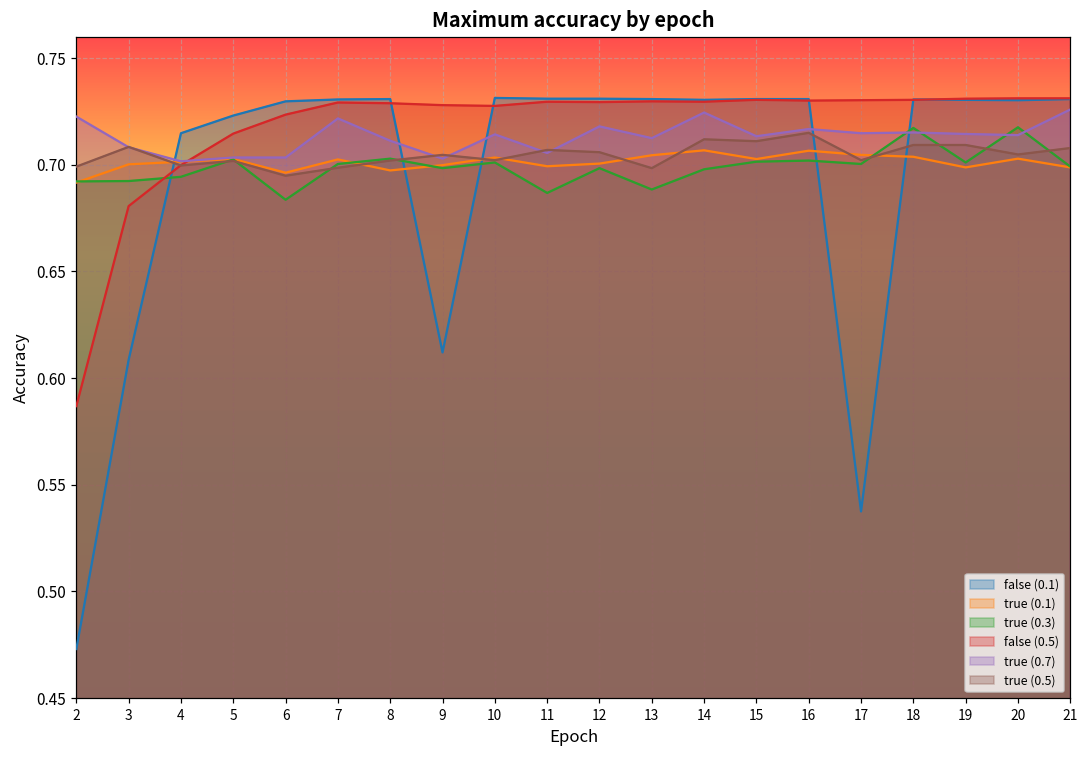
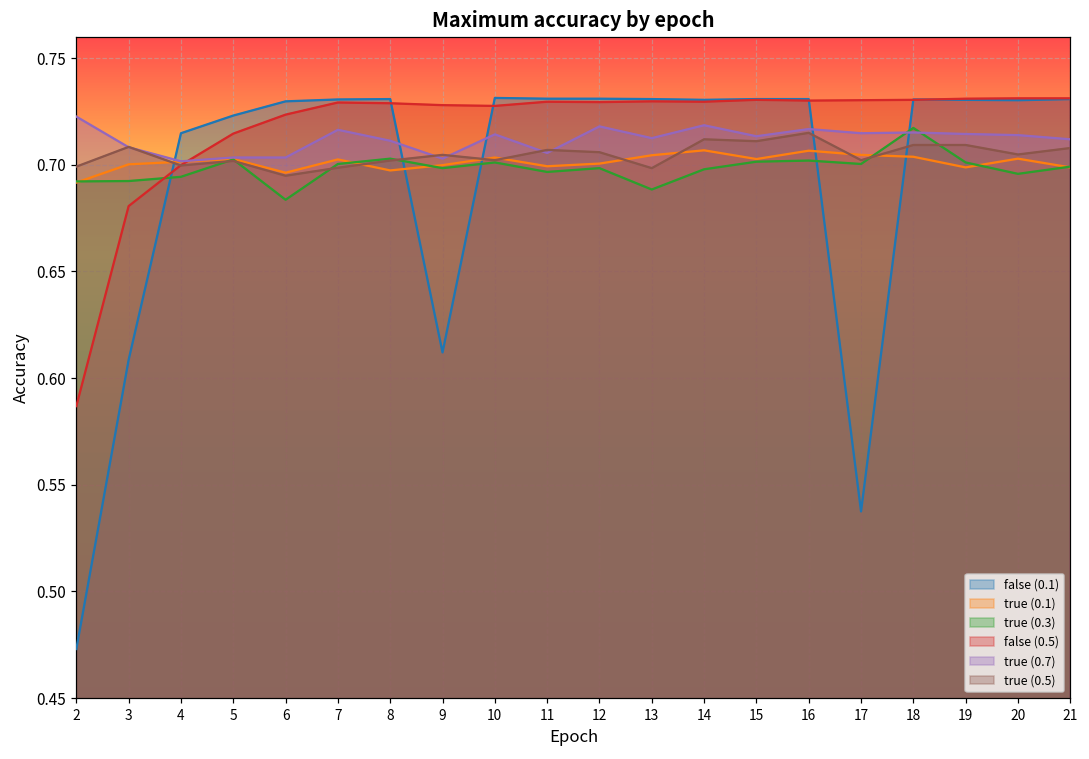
  {
    "false (0.1)": {
      "2": 0.473,
      "3": 0.609,
      "4": 0.715,
      "5": 0.723,
      "6": 0.730,
      "7": 0.731,
      "8": 0.731,
      "9": 0.612,
      "10": 0.731,
      "11": 0.731,
      "12": 0.731,
      "17": 0.538
    },
    "true (0.3)": {
      "3": 0.692,
      "4": 0.694,
      "6": 0.684,
      "7": 0.700,
      "9": 0.698,
-     "11": 0.687,
+     "11": 0.697,
      "12": 0.698,
      "13": 0.688,
      "14": 0.698,
      "16": 0.702,
      "17": 0.700,
      "18": 0.717,
      "19": 0.701,
-     "20": 0.718
+     "20": 0.696
    },
    "true (0.7)": {
      "2": 0.723,
      "6": 0.703,
-     "7": 0.722,
+     "7": 0.716,
      "8": 0.711,
      "9": 0.703,
      "10": 0.714,
      "11": 0.705,
      "12": 0.718,
      "13": 0.712,
-     "14": 0.724,
+     "14": 0.718,
      "15": 0.713,
      "16": 0.717,
      "17": 0.715,
      "18": 0.715,
      "19": 0.714,
      "20": 0.714,
-     "21": 0.726
+     "21": 0.712
    }
  }
